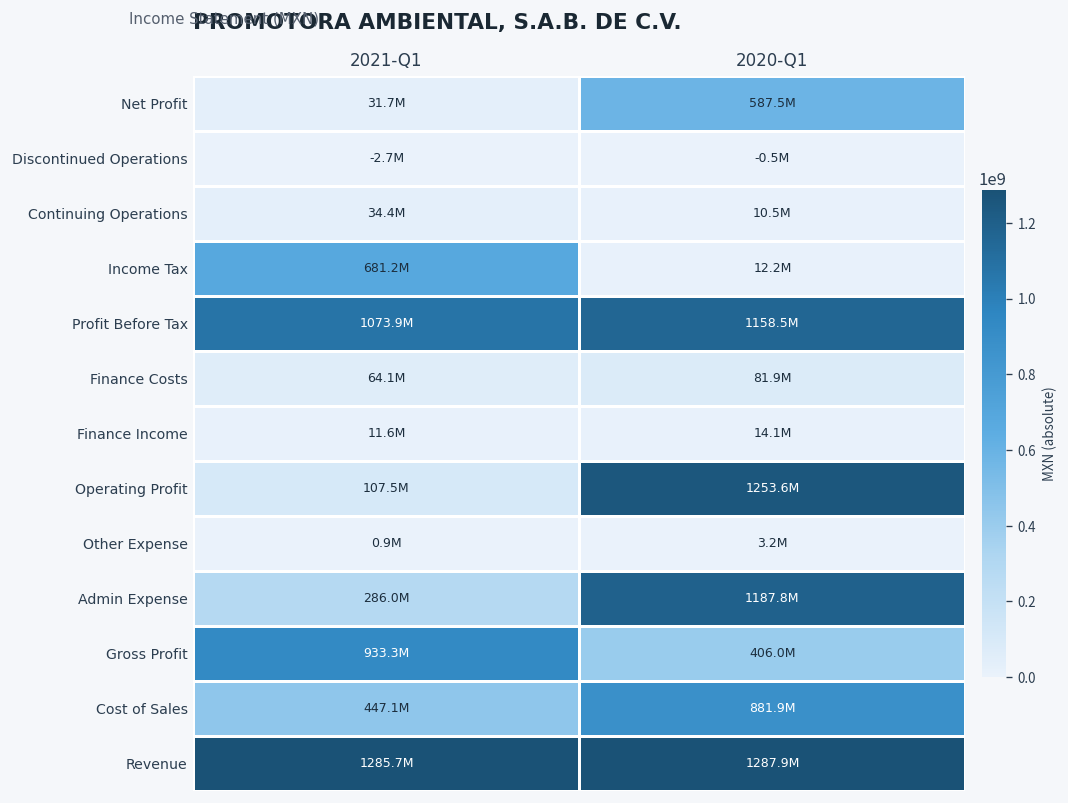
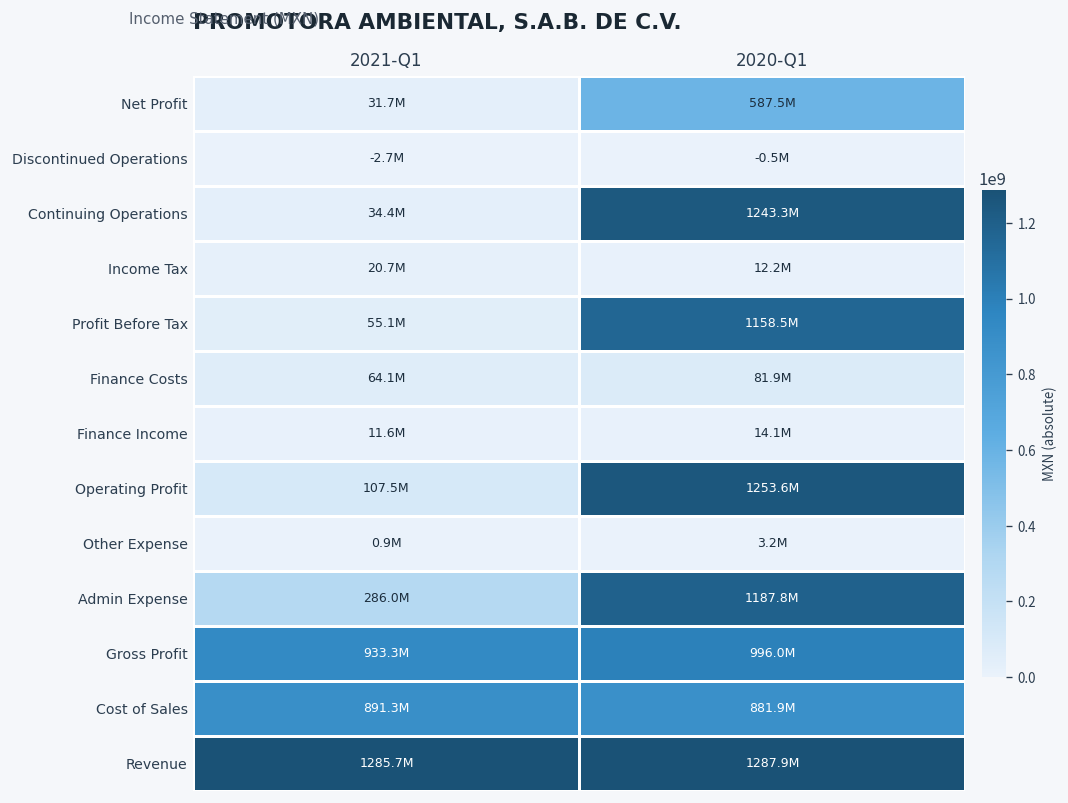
  {
    "Net Profit": {
      "2021-Q1": "31.7M",
      "2020-Q1": "587.5M"
    },
    "Discontinued Operations": {
      "2021-Q1": "-2.7M",
      "2020-Q1": "-0.5M"
    },
    "Continuing Operations": {
      "2021-Q1": "34.4M",
-     "2020-Q1": "10.5M"
+     "2020-Q1": "1243.3M"
    },
    "Income Tax": {
-     "2021-Q1": "681.2M",
+     "2021-Q1": "20.7M",
      "2020-Q1": "12.2M"
    },
    "Profit Before Tax": {
-     "2021-Q1": "1073.9M",
+     "2021-Q1": "55.1M",
      "2020-Q1": "1158.5M"
    },
    "Finance Costs": {
      "2021-Q1": "64.1M",
      "2020-Q1": "81.9M"
    },
    "Finance Income": {
      "2021-Q1": "11.6M",
      "2020-Q1": "14.1M"
    },
    "Operating Profit": {
      "2021-Q1": "107.5M",
      "2020-Q1": "1253.6M"
    },
    "Other Expense": {
      "2021-Q1": "0.9M",
      "2020-Q1": "3.2M"
    },
    "Admin Expense": {
      "2021-Q1": "286.0M",
      "2020-Q1": "1187.8M"
    },
    "Gross Profit": {
      "2021-Q1": "933.3M",
-     "2020-Q1": "406.0M"
+     "2020-Q1": "996.0M"
    },
    "Cost of Sales": {
-     "2021-Q1": "447.1M",
+     "2021-Q1": "891.3M",
      "2020-Q1": "881.9M"
    },
    "Revenue": {
      "2021-Q1": "1285.7M",
      "2020-Q1": "1287.9M"
    }
  }
